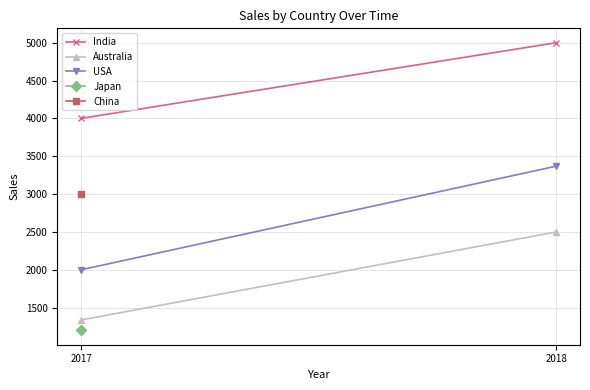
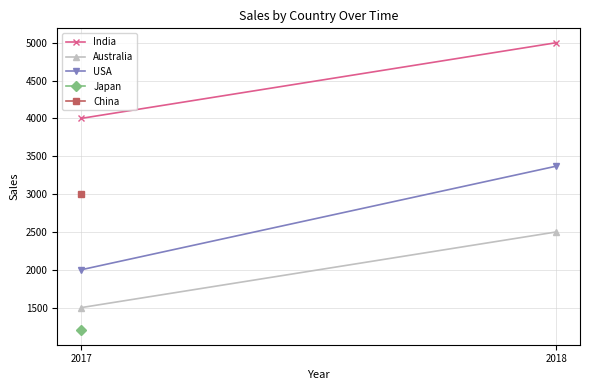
  {
    "Australia": {
-     "2017": 1300,
+     "2017": 1500,
      "2018": 2500
    },
    "USA": {
      "2017": 2000,
      "2018": 3400
    },
    "Japan": {
      "2017": 1200
    }
  }
